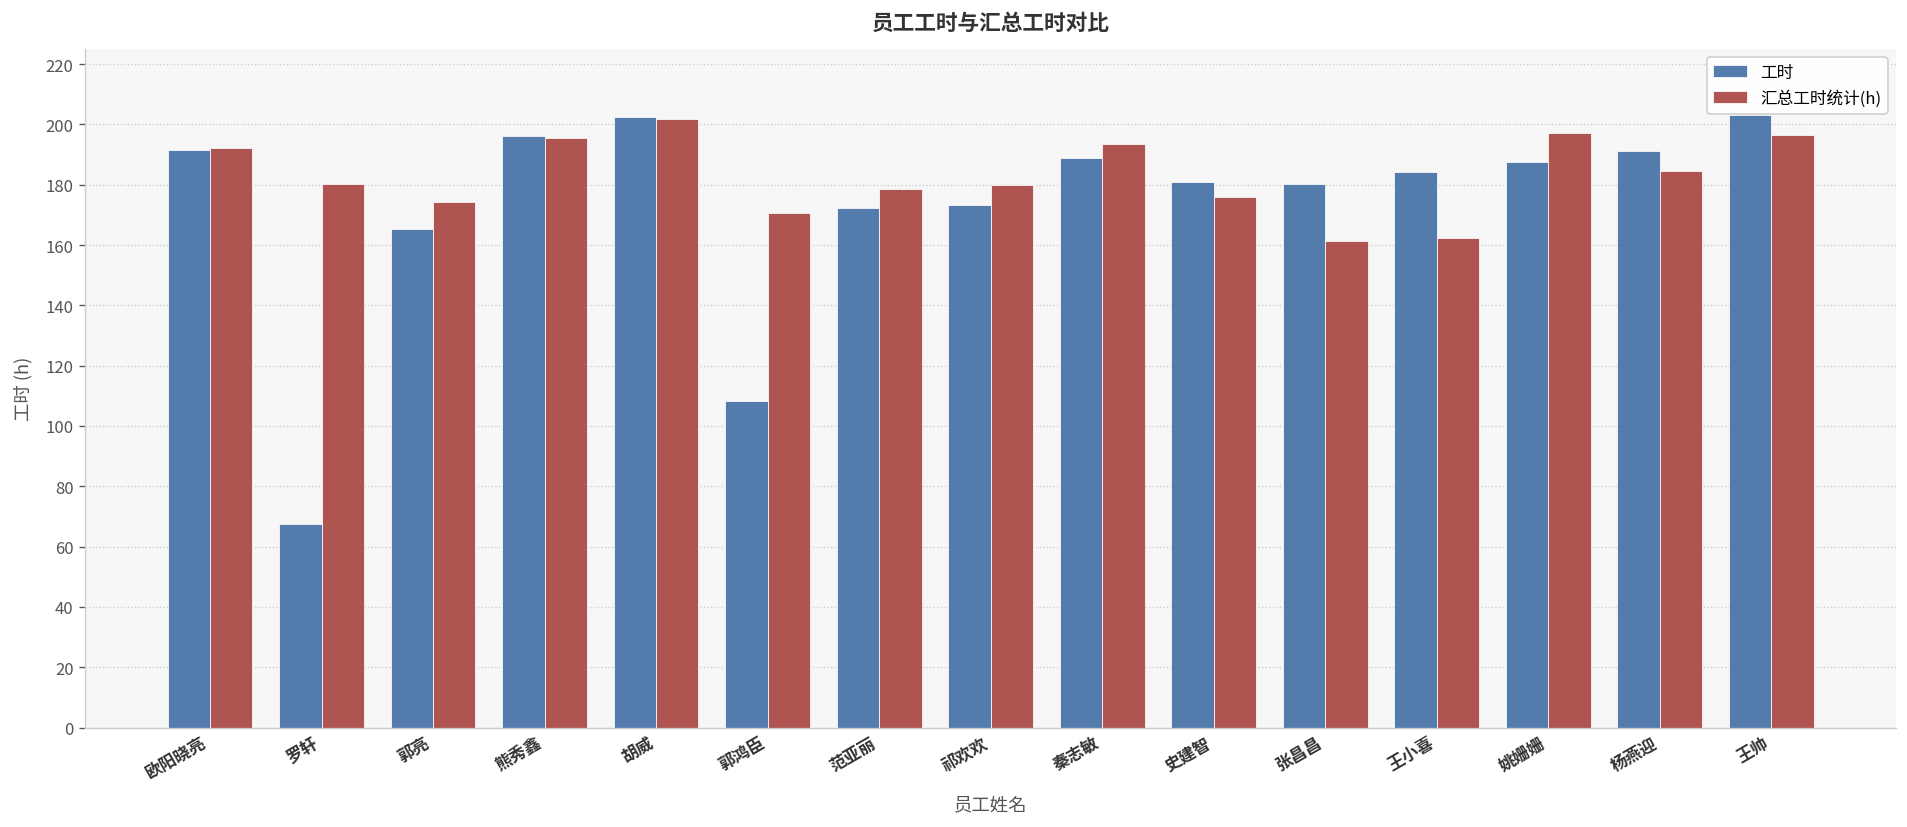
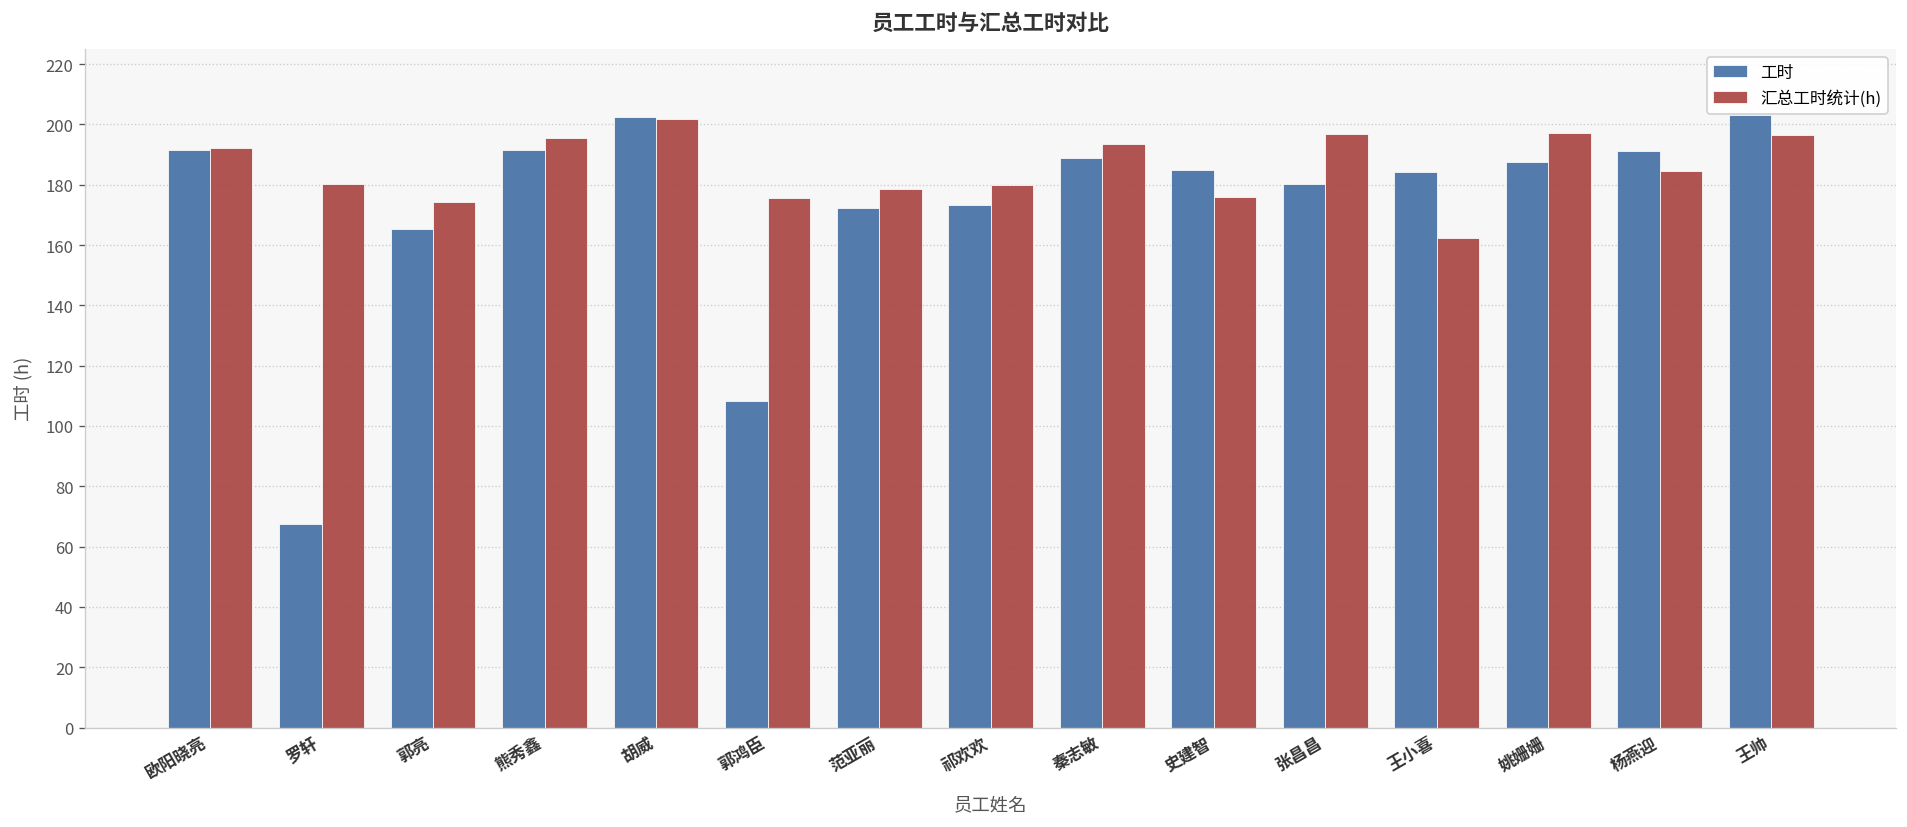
  {
    "工时": {
      "欧阳晓亮": 192,
      "罗轩": 68,
      "郭亮": 165,
-     "熊秀鑫": 196,
+     "熊秀鑫": 191,
      "胡威": 203,
      "郭鸿臣": 108,
      "范亚丽": 172,
      "祁欢欢": 173,
      "秦志敏": 189,
-     "史建智": 181,
+     "史建智": 185,
      "张昌昌": 180,
      "王小喜": 184,
      "姚姗姗": 188,
      "杨燕迎": 191,
      "王帅": 203
    },
    "汇总工时统计(h)": {
      "欧阳晓亮": 192,
      "罗轩": 180,
      "郭亮": 174,
      "熊秀鑫": 196,
      "胡威": 202,
-     "郭鸿臣": 171,
+     "郭鸿臣": 176,
      "范亚丽": 178,
      "祁欢欢": 180,
      "秦志敏": 194,
      "史建智": 176,
-     "张昌昌": 161,
+     "张昌昌": 197,
      "王小喜": 162,
      "姚姗姗": 197,
      "杨燕迎": 185,
      "王帅": 197
    }
  }
